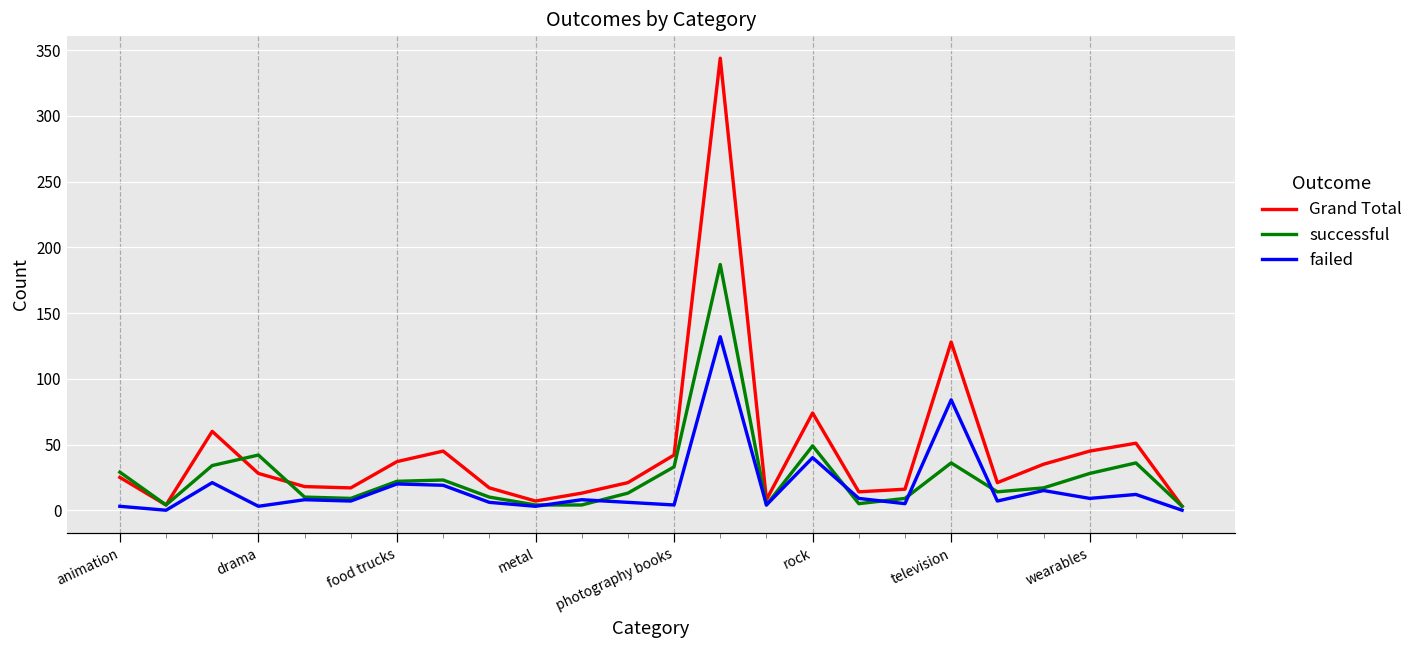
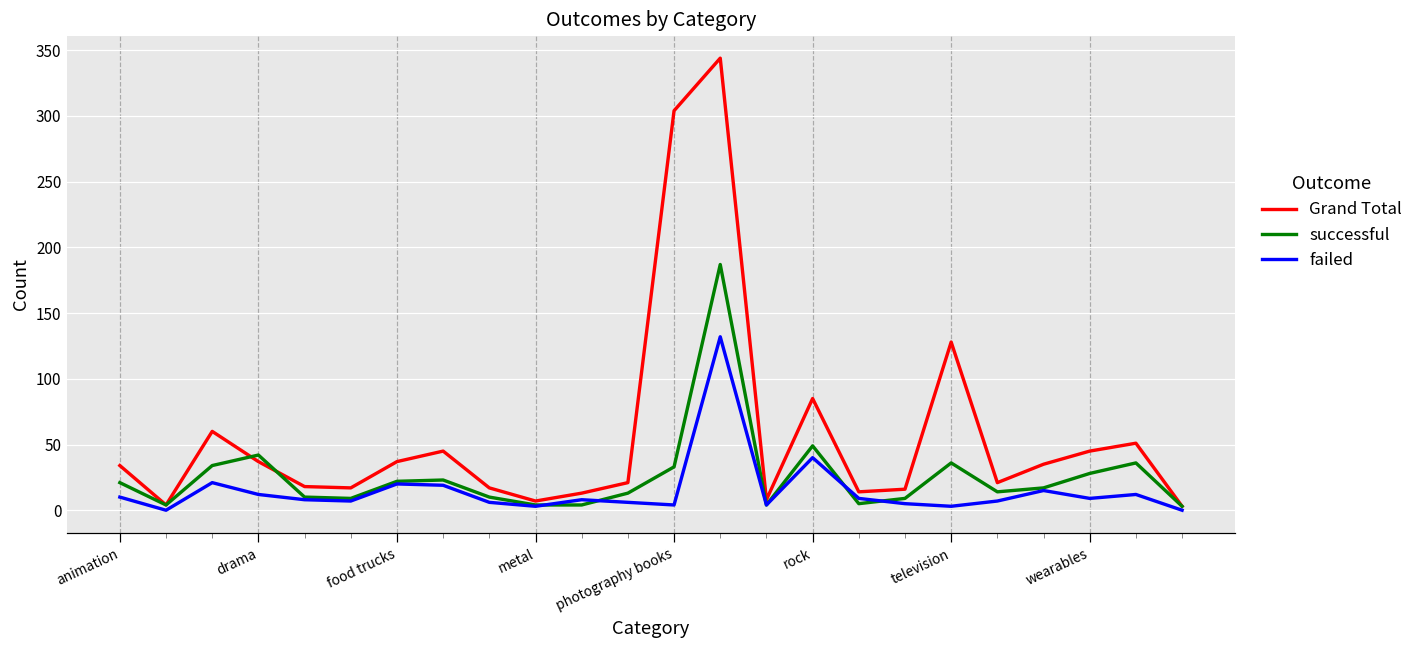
  {
    "Grand Total": {
-     "animation": 25,
-     "drama": 28,
+     "animation": 34,
+     "drama": 37,
      "food trucks": 37,
      "metal": 7,
-     "photography books": 42,
-     "rock": 74,
+     "photography books": 304,
+     "rock": 85,
      "television": 128,
      "wearables": 45
    },
    "successful": {
-     "animation": 29,
+     "animation": 21,
      "drama": 42,
      "photography books": 33,
      "rock": 49,
      "television": 36,
      "wearables": 28
    },
    "failed": {
-     "animation": 3,
-     "drama": 3,
+     "animation": 10,
+     "drama": 12,
      "photography books": 4,
      "rock": 40,
-     "television": 84,
+     "television": 3,
      "wearables": 9
    }
  }
